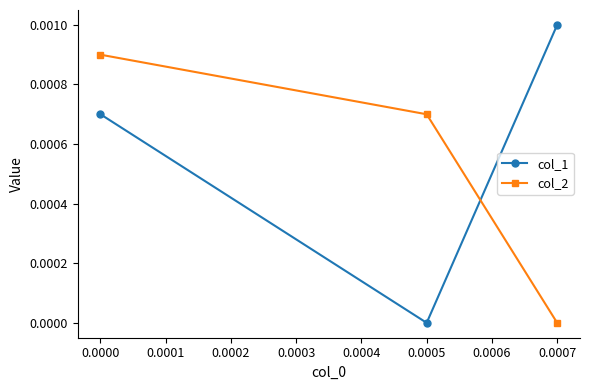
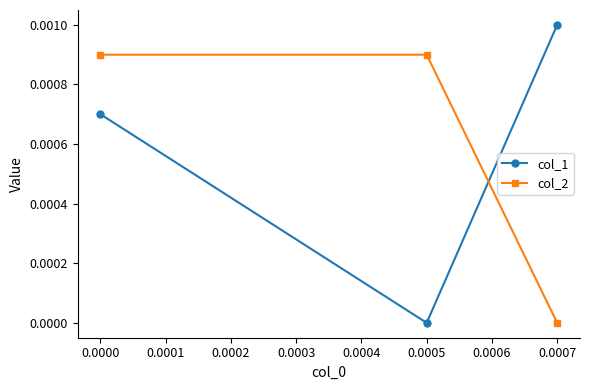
  {
    "col_1": {
      "0.0000": 0.0007,
      "0.0005": 0.0000,
      "0.0007": 0.0010
    },
    "col_2": {
      "0.0000": 0.0009,
-     "0.0005": 0.0007,
+     "0.0005": 0.0009,
      "0.0007": 0.0000
    }
  }
